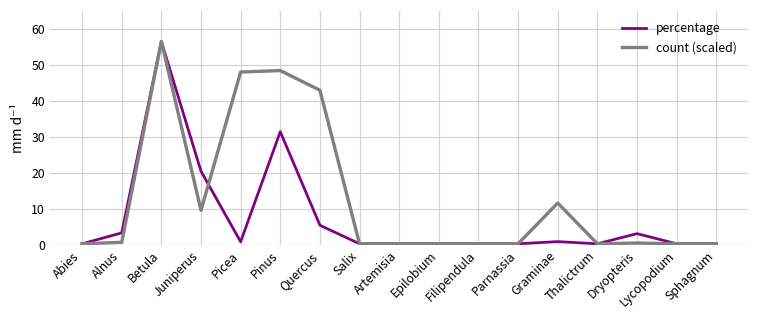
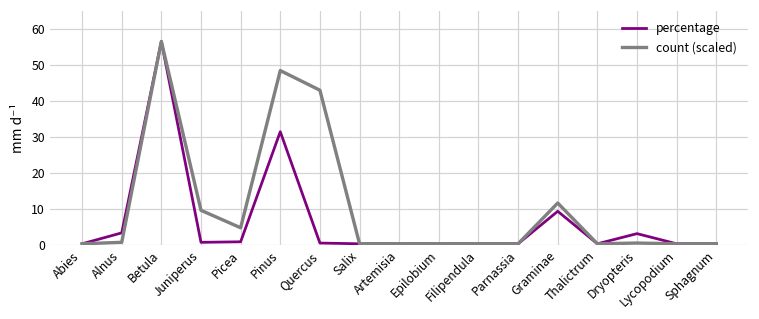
  {
    "percentage": {
      "Alnus": 3,
-     "Juniperus": 20,
+     "Juniperus": 1,
      "Picea": 1,
      "Pinus": 31,
-     "Quercus": 5,
-     "Graminae": 1,
+     "Quercus": 0,
+     "Graminae": 9,
      "Dryopteris": 3
    },
    "count (scaled)": {
      "Alnus": 1,
      "Juniperus": 10,
-     "Picea": 48,
+     "Picea": 5,
      "Pinus": 48,
      "Quercus": 43,
      "Graminae": 12,
      "Dryopteris": 0
    }
  }
